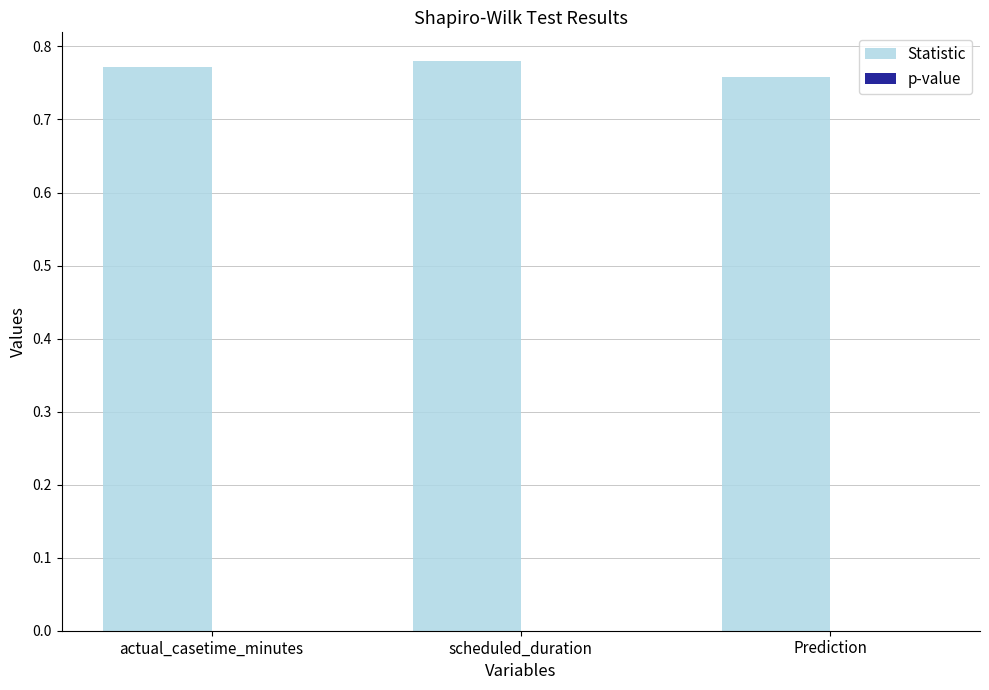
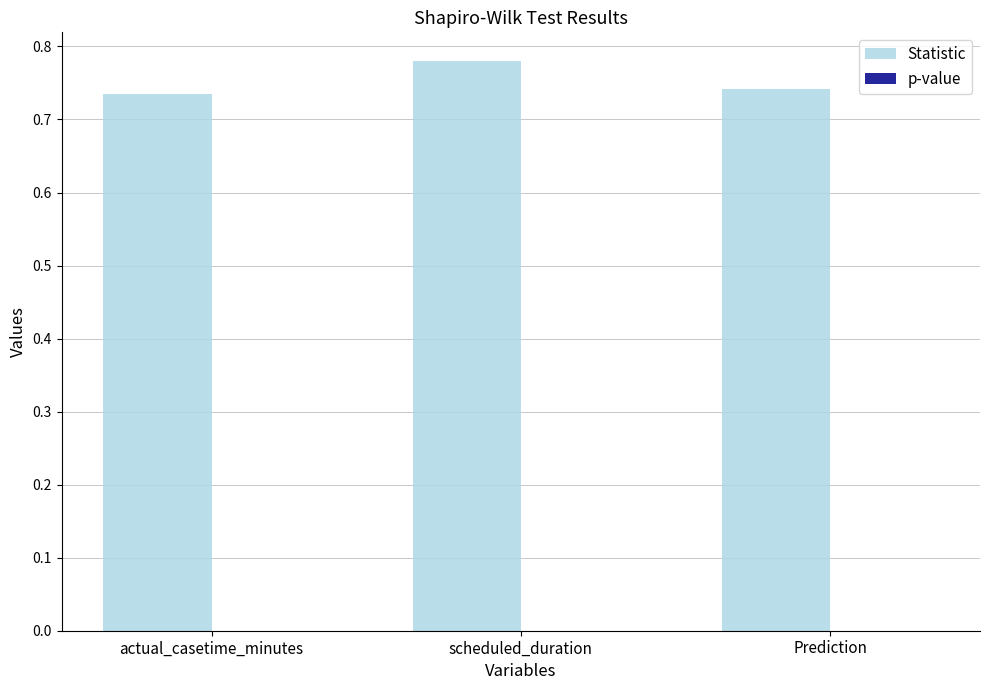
  {
    "Statistic": {
-     "actual_casetime_minutes": 0.77,
+     "actual_casetime_minutes": 0.73,
      "scheduled_duration": 0.78,
-     "Prediction": 0.76
+     "Prediction": 0.74
    }
  }
